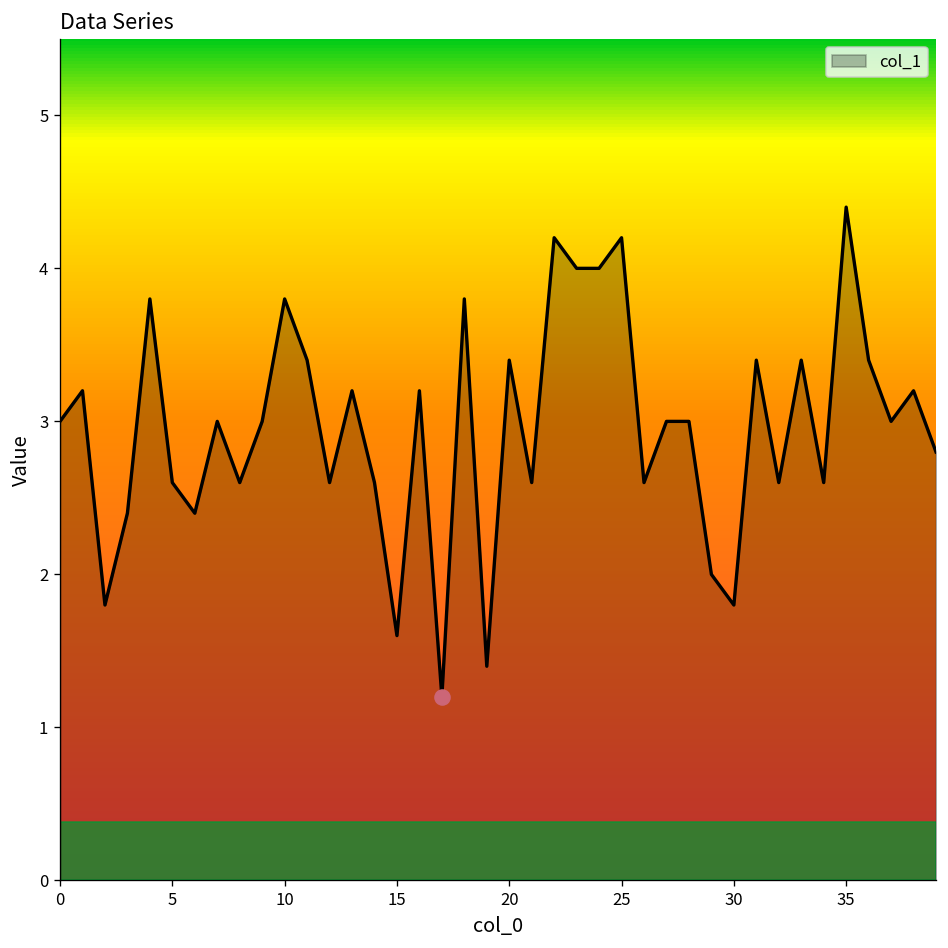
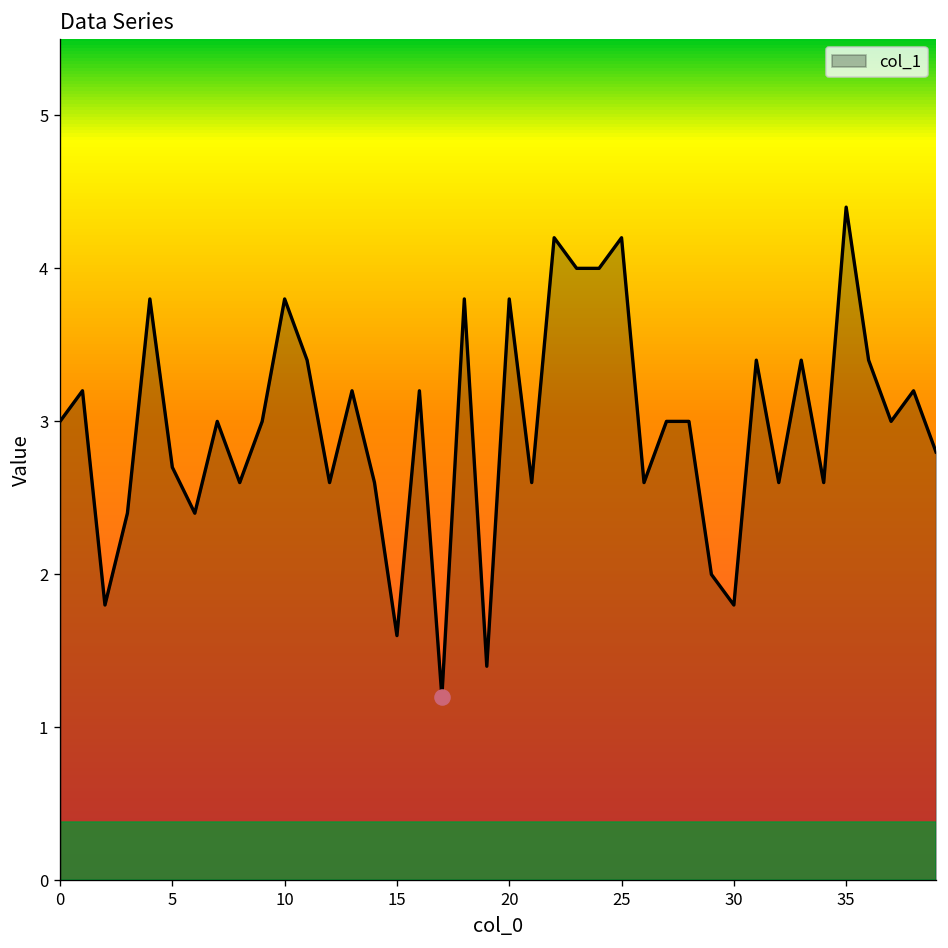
  {
    "col_1": {
      "0": 3.0,
-     "5": 2.6,
+     "5": 2.7,
      "10": 3.8,
      "15": 1.6,
-     "20": 3.4,
+     "20": 3.8,
      "25": 4.2,
      "30": 1.8,
      "35": 4.4
    }
  }
